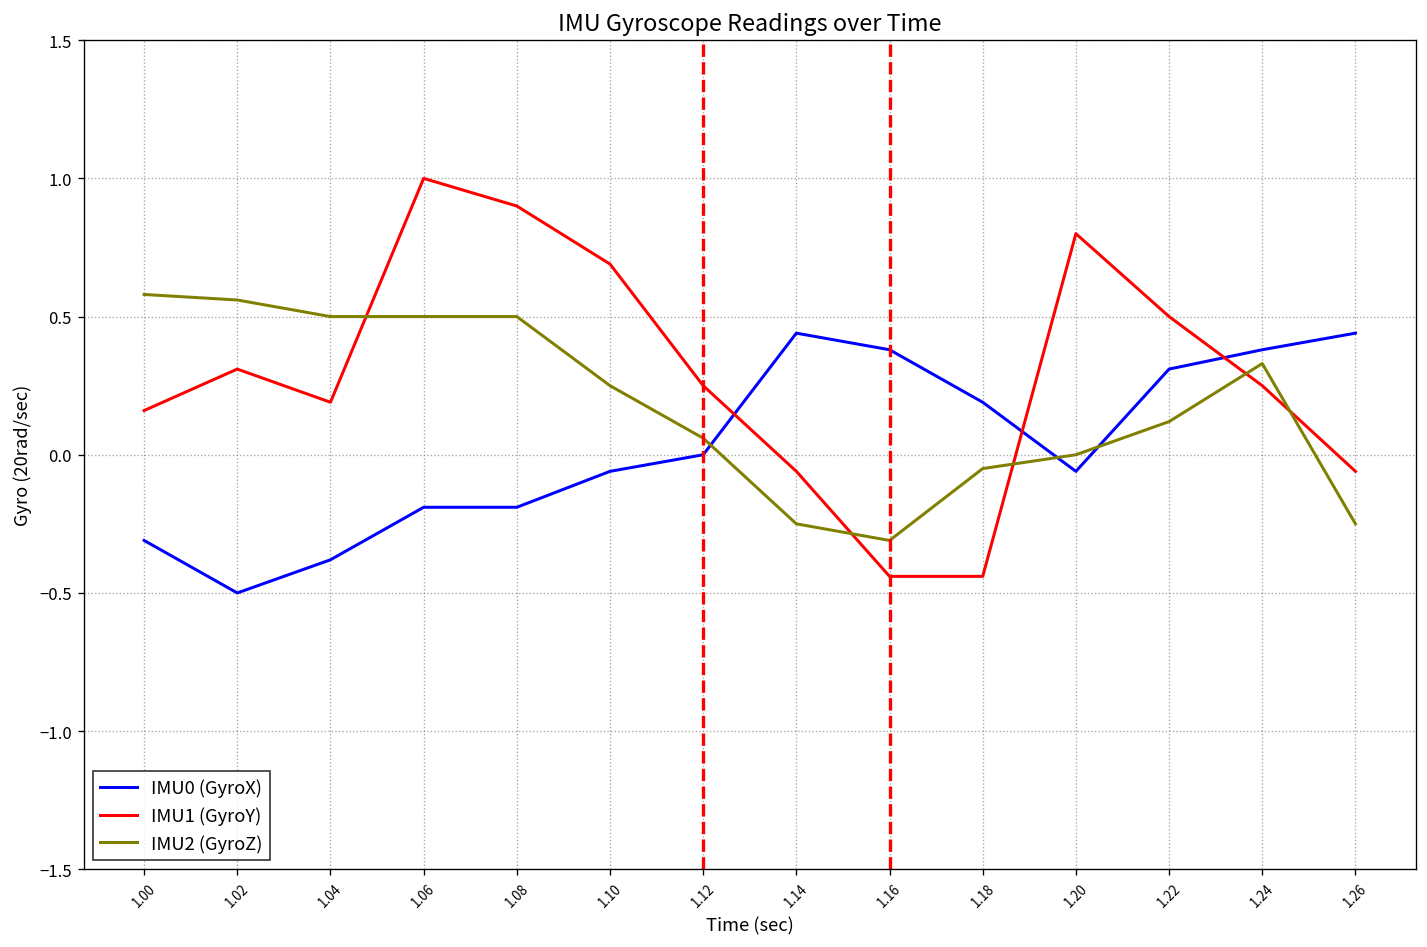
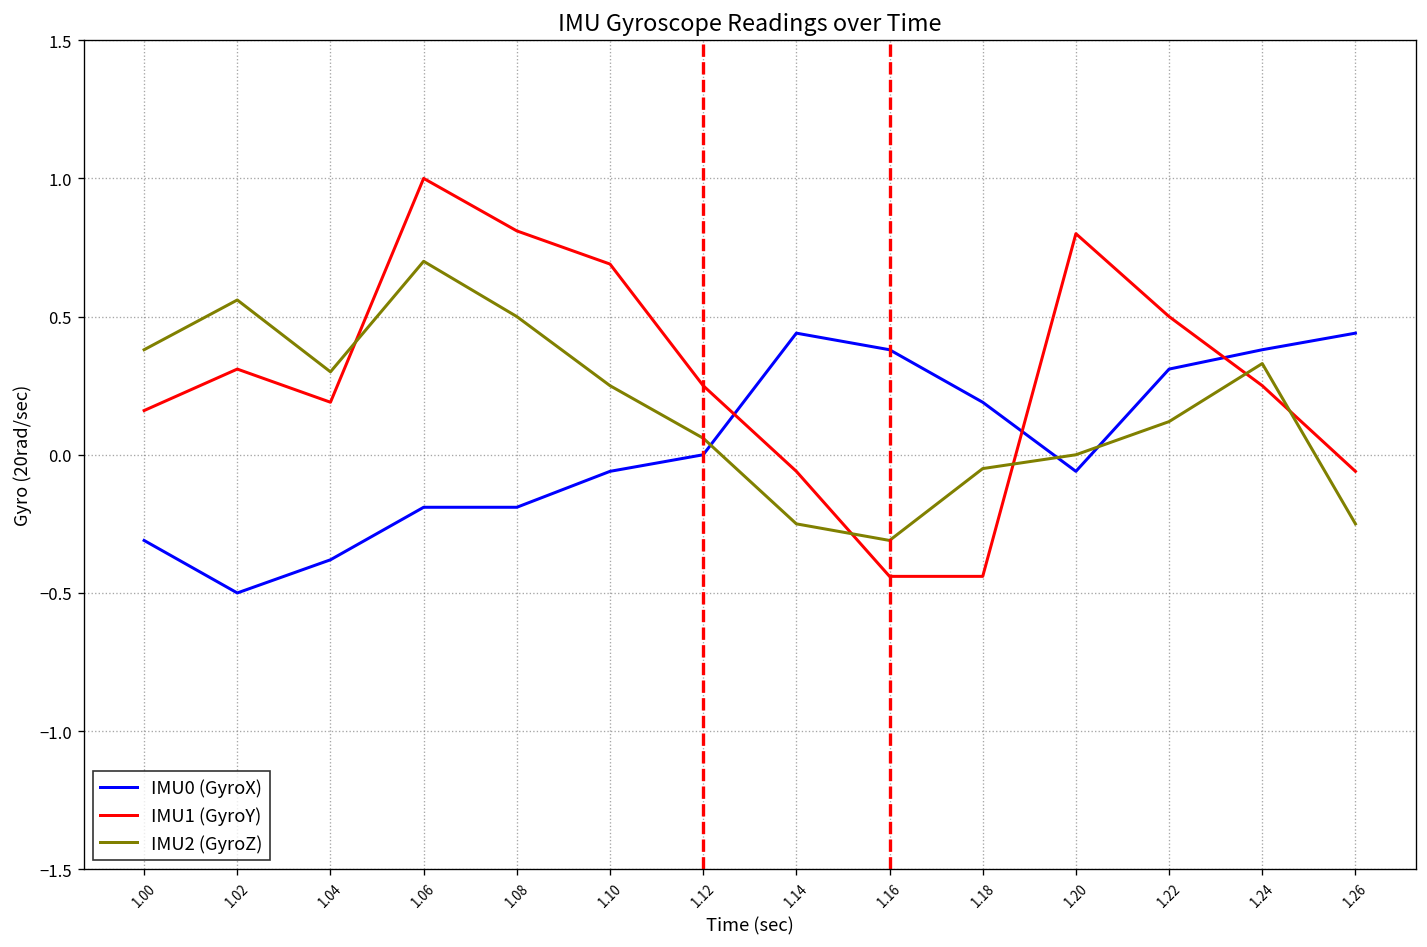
  {
    "IMU0 (GyroX)": {
      "1.00": -0.31,
      "1.02": -0.50,
      "1.04": -0.38,
      "1.06": -0.19,
      "1.08": -0.19,
      "1.10": -0.06,
      "1.12": 0.00,
      "1.14": 0.44,
      "1.16": 0.38,
      "1.18": 0.19,
      "1.20": -0.06,
      "1.22": 0.31,
      "1.24": 0.38,
      "1.26": 0.44
    },
    "IMU1 (GyroY)": {
      "1.00": 0.16,
      "1.02": 0.31,
      "1.04": 0.19,
      "1.06": 1.00,
-     "1.08": 0.90,
+     "1.08": 0.81,
      "1.10": 0.69,
      "1.12": 0.25,
      "1.14": -0.06,
      "1.16": -0.44,
      "1.18": -0.44,
      "1.20": 0.80,
      "1.22": 0.50,
      "1.24": 0.25,
      "1.26": -0.06
    },
    "IMU2 (GyroZ)": {
-     "1.00": 0.58,
+     "1.00": 0.38,
      "1.02": 0.56,
-     "1.04": 0.5,
-     "1.06": 0.5,
+     "1.04": 0.3,
+     "1.06": 0.7,
      "1.08": 0.50,
      "1.10": 0.25,
      "1.12": 0.06,
      "1.14": -0.25,
      "1.16": -0.31,
      "1.18": -0.05,
      "1.20": 0.00,
      "1.22": 0.12,
      "1.24": 0.33,
      "1.26": -0.25
    }
  }
